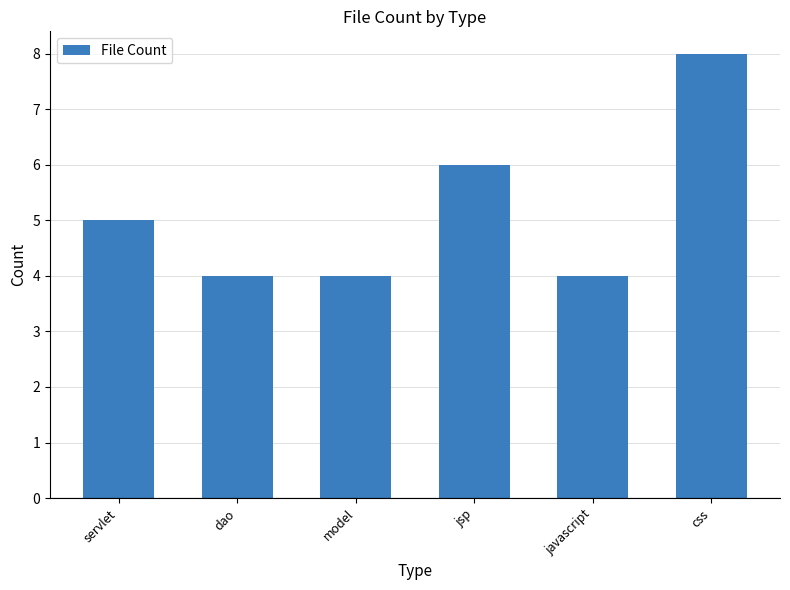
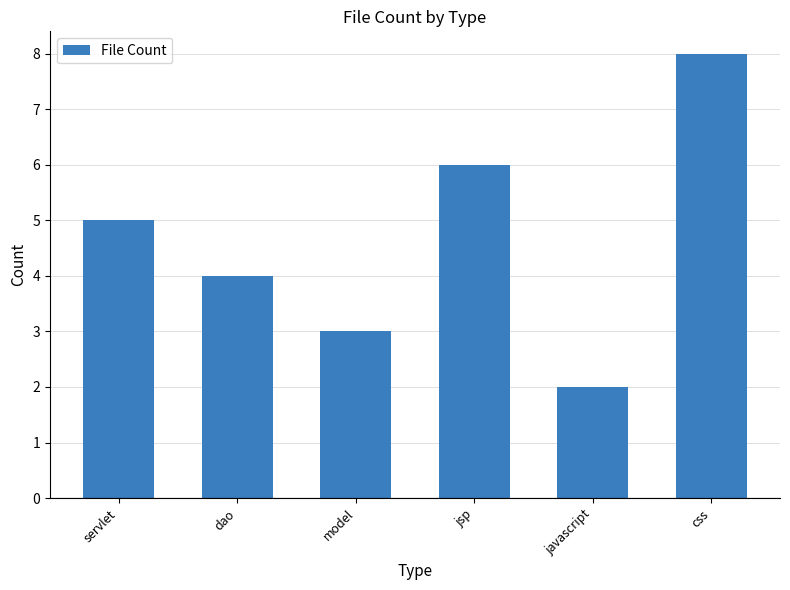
  {
    "servlet": 5,
    "dao": 4,
-   "model": 4,
+   "model": 3,
    "jsp": 6,
-   "javascript": 4,
+   "javascript": 2,
    "css": 8
  }
